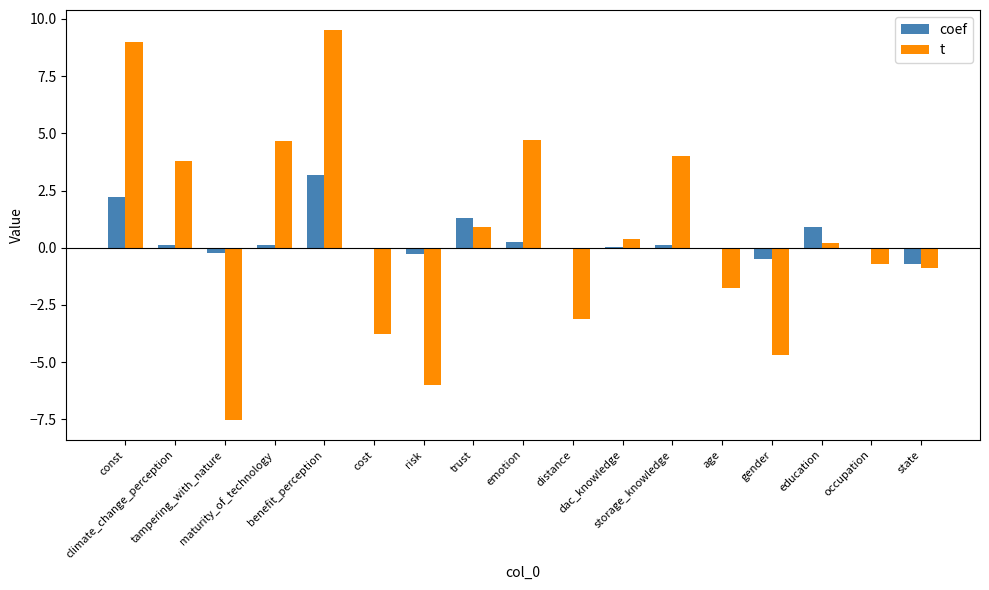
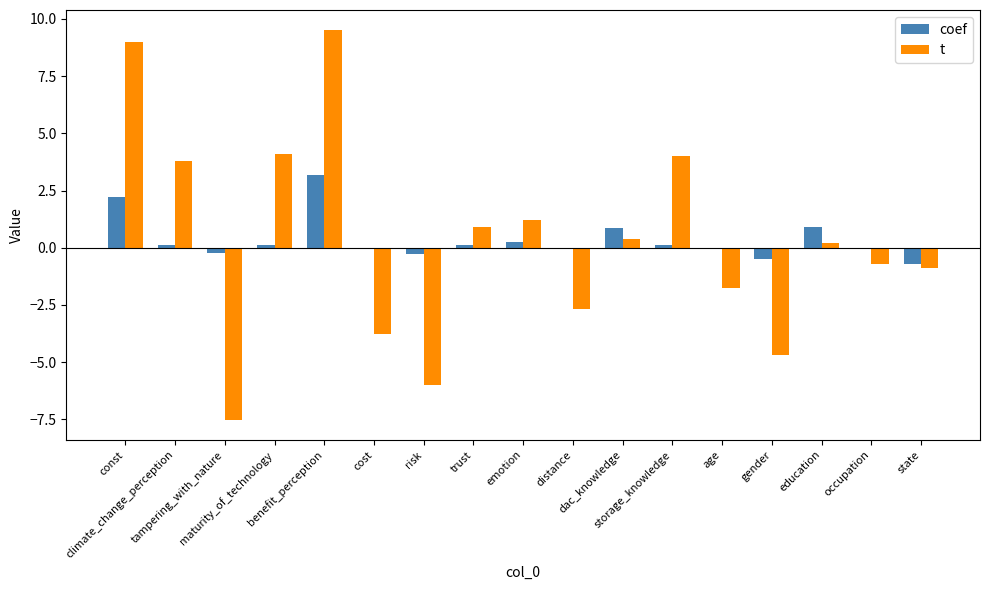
  {
    "coef": {
      "const": 2.2,
      "tampering_with_nature": -0.2,
      "maturity_of_technology": 0.1,
      "benefit_perception": 3.2,
      "risk": -0.3,
-     "trust": 1.3,
+     "trust": 0.1,
      "emotion": 0.2,
-     "dac_knowledge": 0.0,
+     "dac_knowledge": 0.9,
      "gender": -0.5,
      "education": 0.9,
      "state": -0.7
    },
    "t": {
      "const": 9.0,
      "climate_change_perception": 3.8,
      "tampering_with_nature": -7.5,
-     "maturity_of_technology": 4.7,
+     "maturity_of_technology": 4.1,
      "benefit_perception": 9.5,
      "cost": -3.8,
      "risk": -6.0,
      "trust": 0.9,
-     "emotion": 4.7,
-     "distance": -3.1,
+     "emotion": 1.2,
+     "distance": -2.7,
      "dac_knowledge": 0.4,
      "storage_knowledge": 4.0,
      "age": -1.8,
      "gender": -4.7,
      "education": 0.2,
      "occupation": -0.7,
      "state": -0.9
    }
  }
